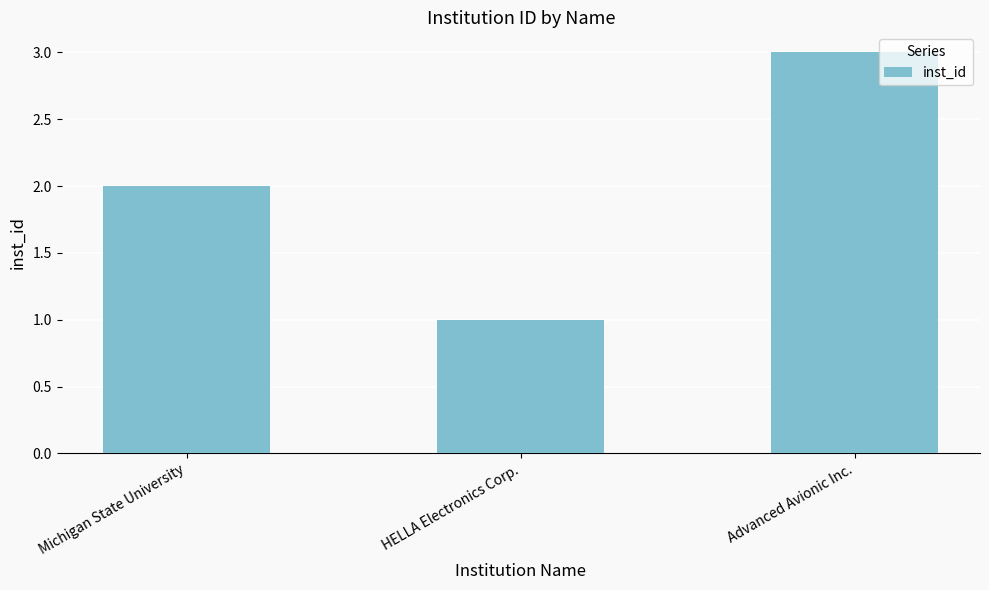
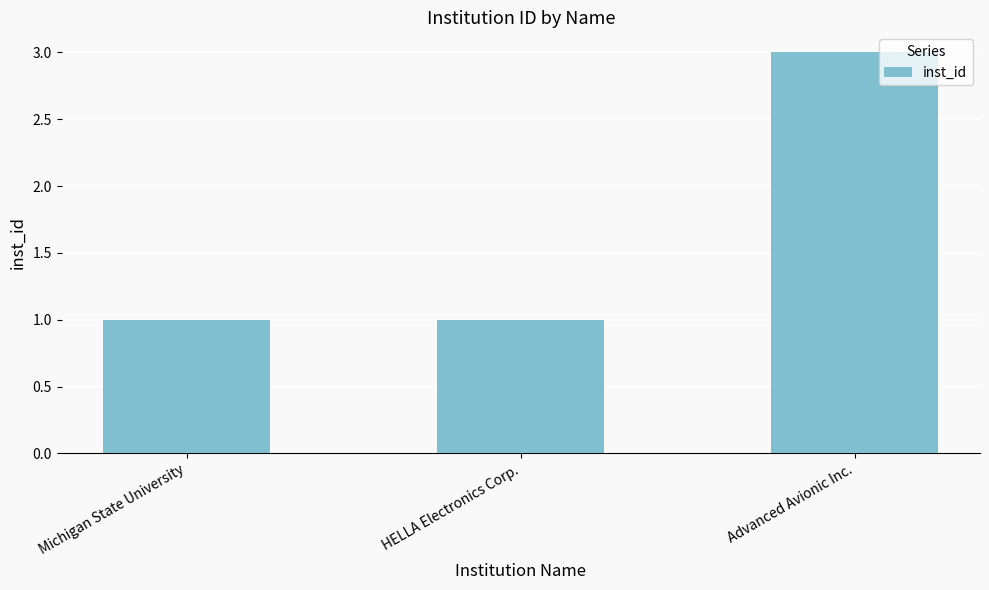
  {
-   "Michigan State University": 2,
+   "Michigan State University": 1,
    "HELLA Electronics Corp.": 1,
    "Advanced Avionic Inc.": 3
  }
